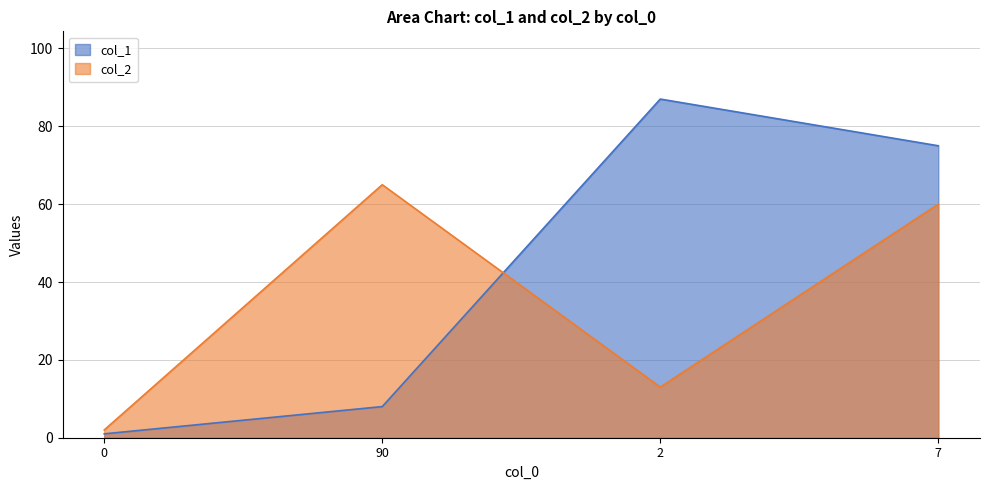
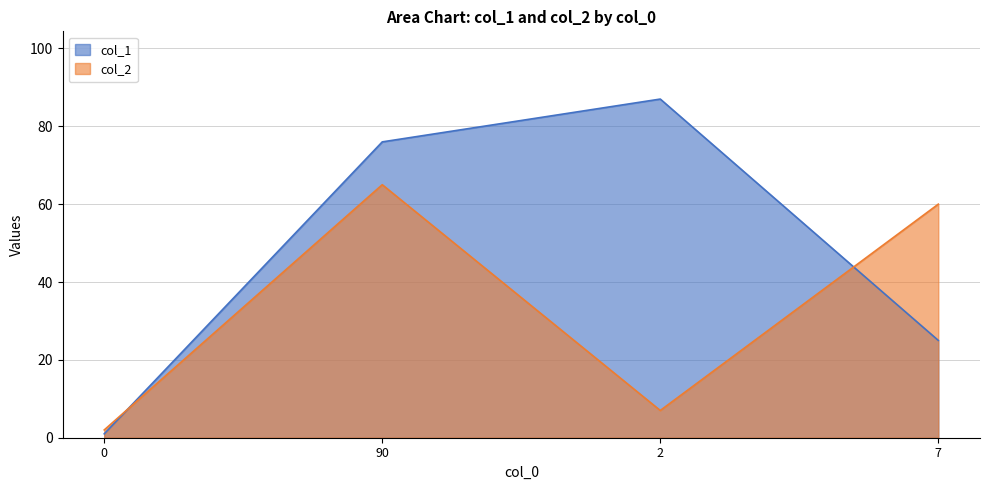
  {
    "col_1": {
      "0": 1,
-     "90": 8,
+     "90": 76,
      "2": 87,
-     "7": 75
+     "7": 25
    },
    "col_2": {
      "0": 2,
      "90": 65,
-     "2": 13,
+     "2": 7,
      "7": 60
    }
  }
